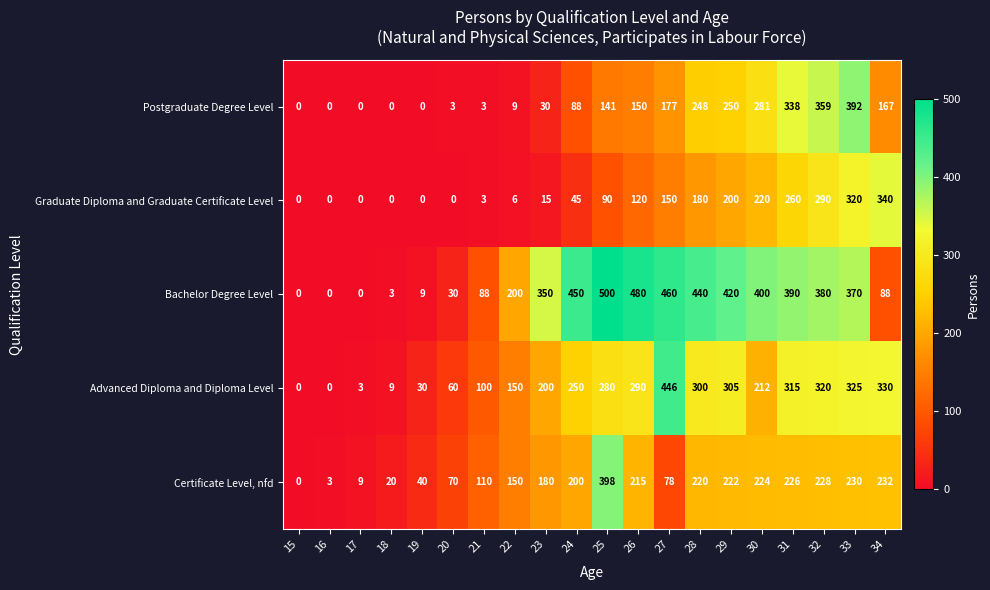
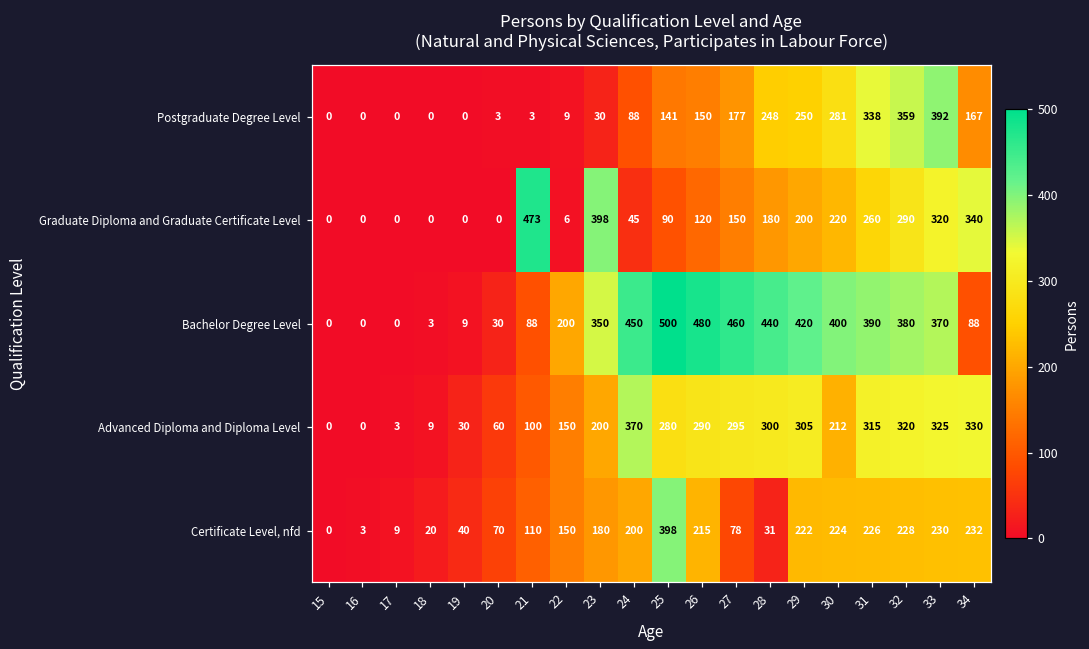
  {
    "Postgraduate Degree Level": {
      "15": 0,
      "16": 0,
      "17": 0,
      "18": 0,
      "19": 0,
      "20": 3,
      "21": 3,
      "22": 9,
      "23": 30,
      "24": 88,
      "25": 141,
      "26": 150,
      "27": 177,
      "28": 248,
      "29": 250,
      "30": 281,
      "31": 338,
      "32": 359,
      "33": 392,
      "34": 167
    },
    "Graduate Diploma and Graduate Certificate Level": {
      "15": 0,
      "16": 0,
      "17": 0,
      "18": 0,
      "19": 0,
      "20": 0,
-     "21": 3,
+     "21": 473,
      "22": 6,
-     "23": 15,
+     "23": 398,
      "24": 45,
      "25": 90,
      "26": 120,
      "27": 150,
      "28": 180,
      "29": 200,
      "30": 220,
      "31": 260,
      "32": 290,
      "33": 320,
      "34": 340
    },
    "Bachelor Degree Level": {
      "15": 0,
      "16": 0,
      "17": 0,
      "18": 3,
      "19": 9,
      "20": 30,
      "21": 88,
      "22": 200,
      "23": 350,
      "24": 450,
      "25": 500,
      "26": 480,
      "27": 460,
      "28": 440,
      "29": 420,
      "30": 400,
      "31": 390,
      "32": 380,
      "33": 370,
      "34": 88
    },
    "Advanced Diploma and Diploma Level": {
      "15": 0,
      "16": 0,
      "17": 3,
      "18": 9,
      "19": 30,
      "20": 60,
      "21": 100,
      "22": 150,
      "23": 200,
-     "24": 250,
+     "24": 370,
      "25": 280,
      "26": 290,
-     "27": 446,
+     "27": 295,
      "28": 300,
      "29": 305,
      "30": 212,
      "31": 315,
      "32": 320,
      "33": 325,
      "34": 330
    },
    "Certificate Level, nfd": {
      "15": 0,
      "16": 3,
      "17": 9,
      "18": 20,
      "19": 40,
      "20": 70,
      "21": 110,
      "22": 150,
      "23": 180,
      "24": 200,
      "25": 398,
      "26": 215,
      "27": 78,
-     "28": 220,
+     "28": 31,
      "29": 222,
      "30": 224,
      "31": 226,
      "32": 228,
      "33": 230,
      "34": 232
    }
  }
